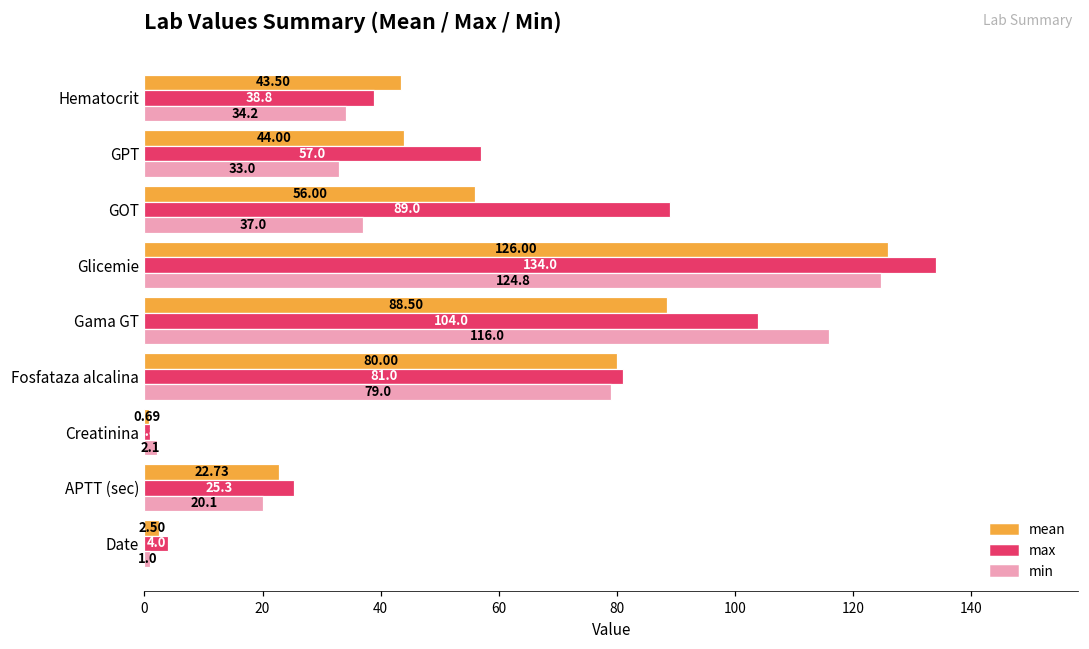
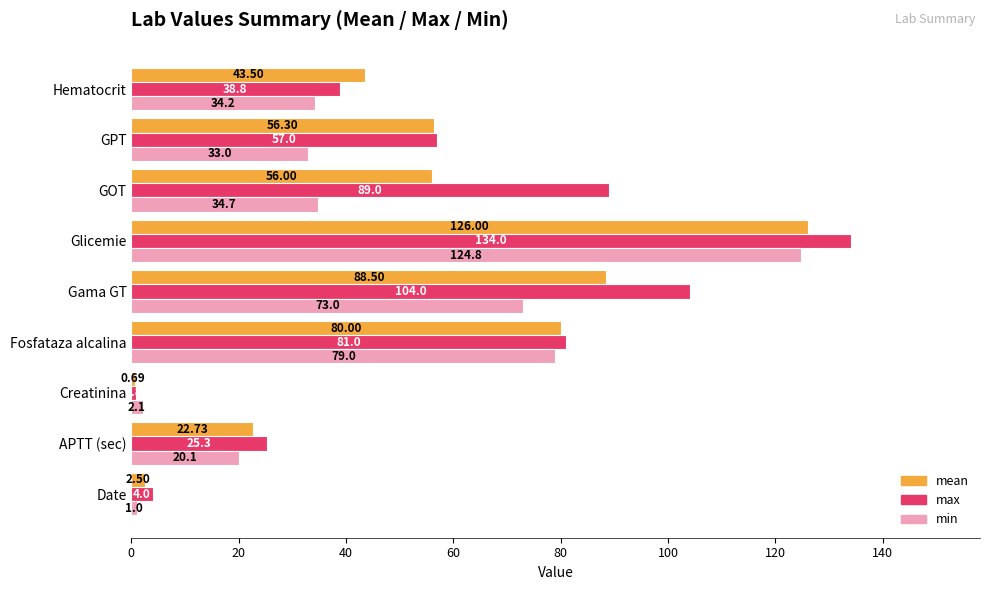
  {
    "mean": {
      "Hematocrit": 43.50,
-     "GPT": 44.00,
+     "GPT": 56.30,
      "GOT": 56.00,
      "Glicemie": 126.00,
      "Gama GT": 88.50,
      "Fosfataza alcalina": 80.00,
      "Creatinina": 0.69,
      "APTT (sec)": 22.73,
      "Date": 2.50
    },
    "max": {
      "Hematocrit": 38.8,
      "GPT": 57.0,
      "GOT": 89.0,
      "Glicemie": 134.0,
      "Gama GT": 104.0,
      "Fosfataza alcalina": 81.0,
      "APTT (sec)": 25.3,
      "Date": 4.0
    },
    "min": {
      "Hematocrit": 34.2,
      "GPT": 33.0,
-     "GOT": 37.0,
+     "GOT": 34.7,
      "Glicemie": 124.8,
-     "Gama GT": 116.0,
+     "Gama GT": 73.0,
      "Fosfataza alcalina": 79.0,
      "Creatinina": 2.1,
      "APTT (sec)": 20.1,
      "Date": 1.0
    }
  }
